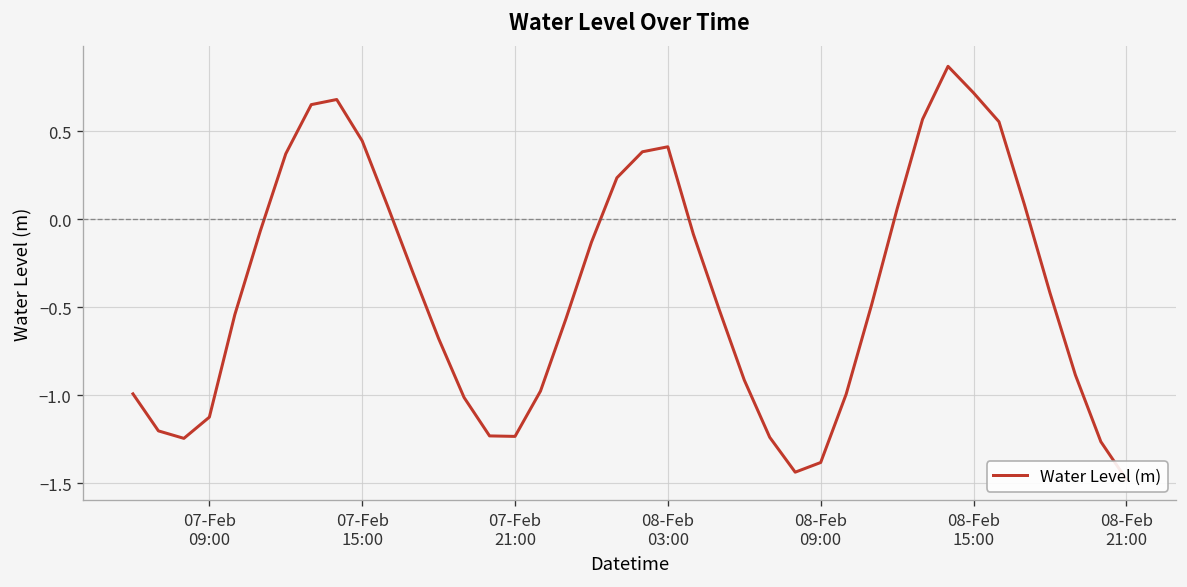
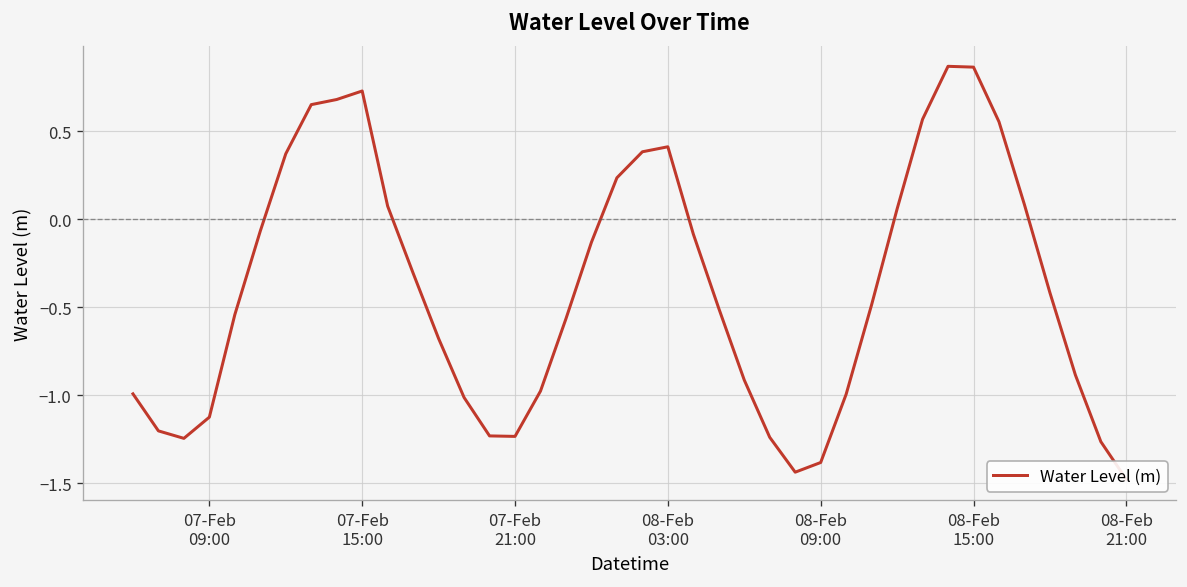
  {
    "07-Feb 09:00": -1.12,
-   "07-Feb 15:00": 0.45,
+   "07-Feb 15:00": 0.73,
    "07-Feb 21:00": -1.23,
    "08-Feb 03:00": 0.41,
    "08-Feb 09:00": -1.38,
-   "08-Feb 15:00": 0.72
+   "08-Feb 15:00": 0.86
  }
